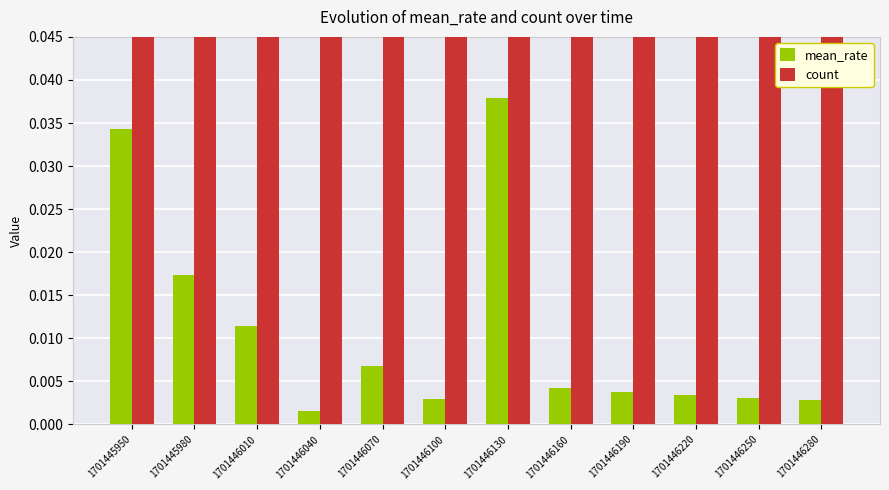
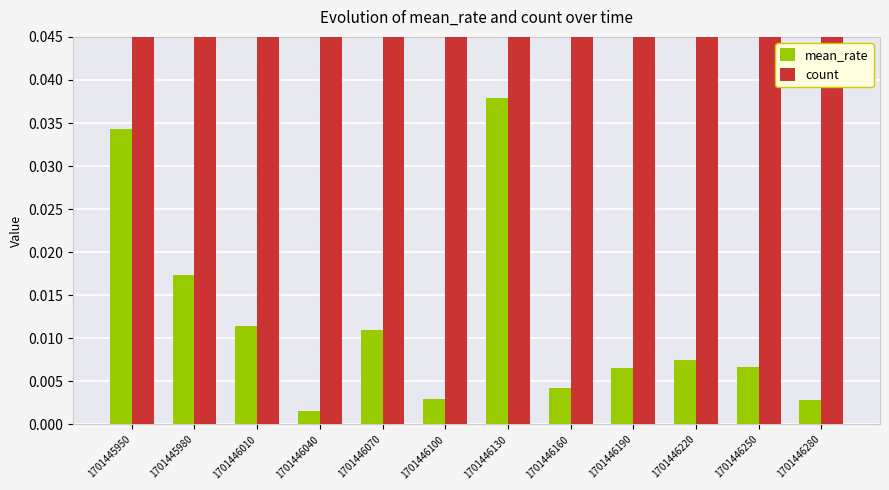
  {
    "mean_rate": {
      "1701445950": 0.034,
      "1701445980": 0.017,
      "1701446010": 0.011,
      "1701446040": 0.002,
-     "1701446070": 0.007,
+     "1701446070": 0.011,
      "1701446100": 0.003,
      "1701446130": 0.038,
      "1701446160": 0.004,
-     "1701446190": 0.004,
-     "1701446220": 0.003,
-     "1701446250": 0.003,
+     "1701446190": 0.007,
+     "1701446220": 0.007,
+     "1701446250": 0.007,
      "1701446280": 0.003
    }
  }
